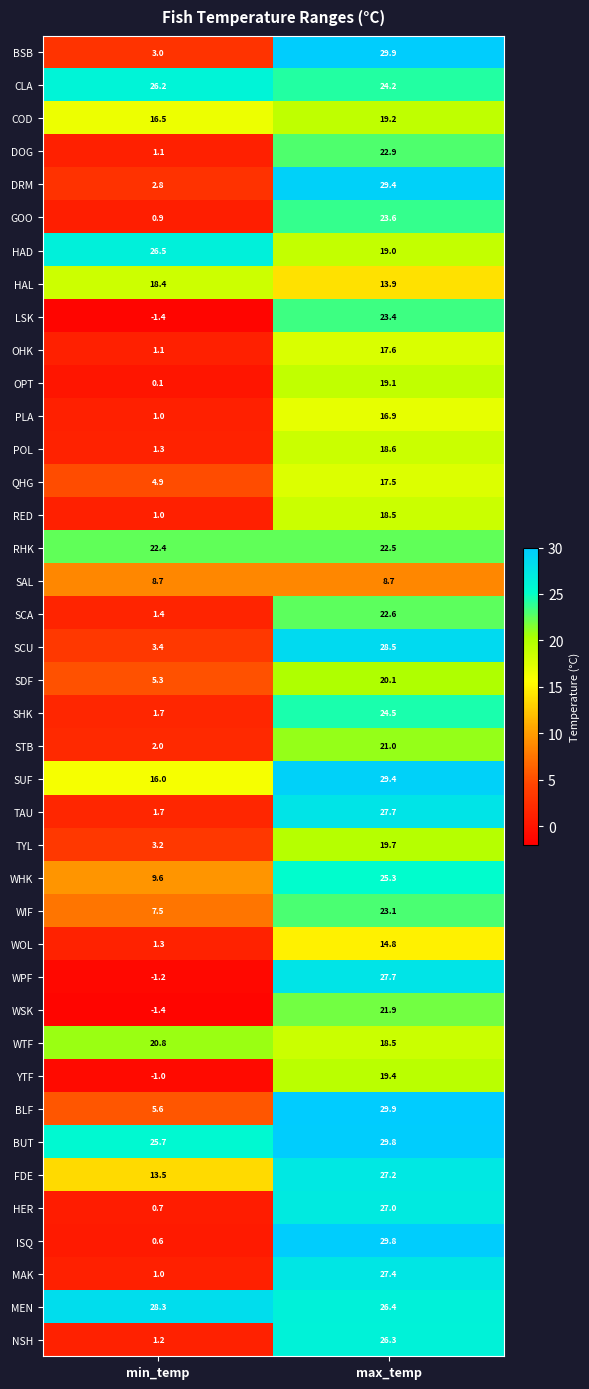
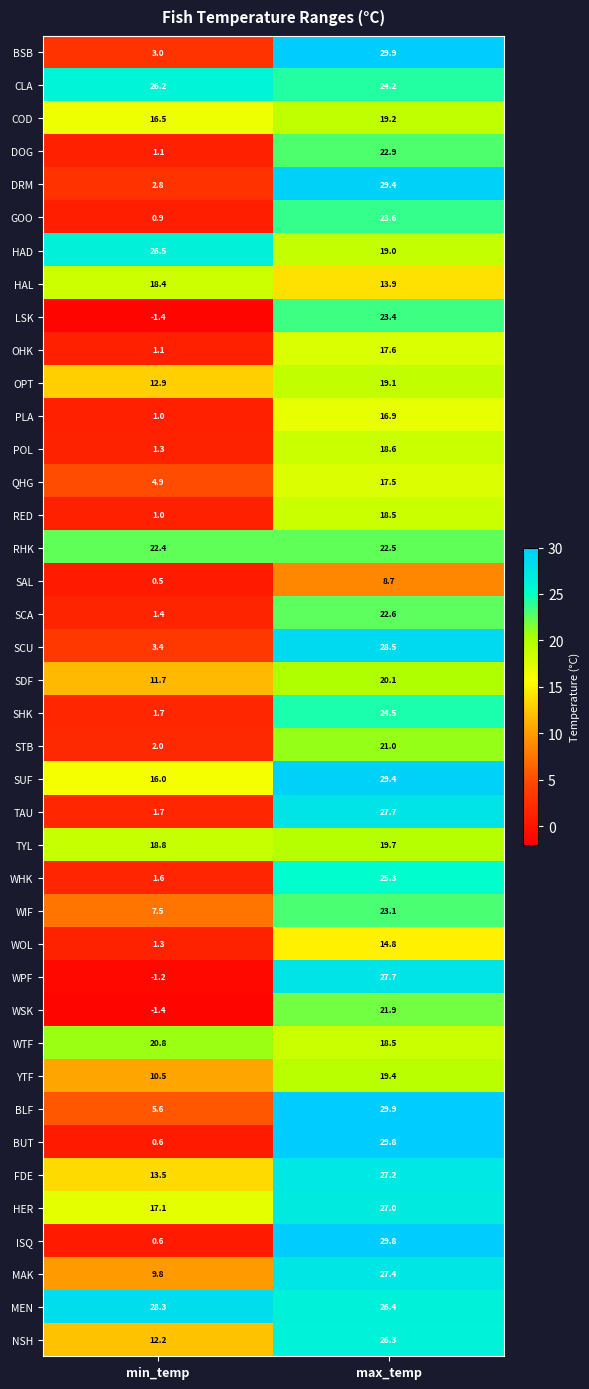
  {
    "BSB": {
      "min_temp": 3.0,
      "max_temp": 29.9
    },
    "CLA": {
      "min_temp": 26.2,
      "max_temp": 24.2
    },
    "COD": {
      "min_temp": 16.5,
      "max_temp": 19.2
    },
    "DOG": {
      "min_temp": 1.1,
      "max_temp": 22.9
    },
    "DRM": {
      "min_temp": 2.8,
      "max_temp": 29.4
    },
    "GOO": {
      "min_temp": 0.9,
      "max_temp": 23.6
    },
    "HAD": {
      "min_temp": 26.5,
      "max_temp": 19.0
    },
    "HAL": {
      "min_temp": 18.4,
      "max_temp": 13.9
    },
    "LSK": {
      "min_temp": -1.4,
      "max_temp": 23.4
    },
    "OHK": {
      "min_temp": 1.1,
      "max_temp": 17.6
    },
    "OPT": {
-     "min_temp": 0.1,
+     "min_temp": 12.9,
      "max_temp": 19.1
    },
    "PLA": {
      "min_temp": 1.0,
      "max_temp": 16.9
    },
    "POL": {
      "min_temp": 1.3,
      "max_temp": 18.6
    },
    "QHG": {
      "min_temp": 4.9,
      "max_temp": 17.5
    },
    "RED": {
      "min_temp": 1.0,
      "max_temp": 18.5
    },
    "RHK": {
      "min_temp": 22.4,
      "max_temp": 22.5
    },
    "SAL": {
-     "min_temp": 8.7,
+     "min_temp": 0.5,
      "max_temp": 8.7
    },
    "SCA": {
      "min_temp": 1.4,
      "max_temp": 22.6
    },
    "SCU": {
      "min_temp": 3.4,
      "max_temp": 28.5
    },
    "SDF": {
-     "min_temp": 5.3,
+     "min_temp": 11.7,
      "max_temp": 20.1
    },
    "SHK": {
      "min_temp": 1.7,
      "max_temp": 24.5
    },
    "STB": {
      "min_temp": 2.0,
      "max_temp": 21.0
    },
    "SUF": {
      "min_temp": 16.0,
      "max_temp": 29.4
    },
    "TAU": {
      "min_temp": 1.7,
      "max_temp": 27.7
    },
    "TYL": {
-     "min_temp": 3.2,
+     "min_temp": 18.8,
      "max_temp": 19.7
    },
    "WHK": {
-     "min_temp": 9.6,
+     "min_temp": 1.6,
      "max_temp": 25.3
    },
    "WIF": {
      "min_temp": 7.5,
      "max_temp": 23.1
    },
    "WOL": {
      "min_temp": 1.3,
      "max_temp": 14.8
    },
    "WPF": {
      "min_temp": -1.2,
      "max_temp": 27.7
    },
    "WSK": {
      "min_temp": -1.4,
      "max_temp": 21.9
    },
    "WTF": {
      "min_temp": 20.8,
      "max_temp": 18.5
    },
    "YTF": {
-     "min_temp": -1.0,
+     "min_temp": 10.5,
      "max_temp": 19.4
    },
    "BLF": {
      "min_temp": 5.6,
      "max_temp": 29.9
    },
    "BUT": {
-     "min_temp": 25.7,
+     "min_temp": 0.6,
      "max_temp": 29.8
    },
    "FDE": {
      "min_temp": 13.5,
      "max_temp": 27.2
    },
    "HER": {
-     "min_temp": 0.7,
+     "min_temp": 17.1,
      "max_temp": 27.0
    },
    "ISQ": {
      "min_temp": 0.6,
      "max_temp": 29.8
    },
    "MAK": {
-     "min_temp": 1.0,
+     "min_temp": 9.8,
      "max_temp": 27.4
    },
    "MEN": {
      "min_temp": 28.3,
      "max_temp": 26.4
    },
    "NSH": {
-     "min_temp": 1.2,
+     "min_temp": 12.2,
      "max_temp": 26.3
    }
  }
